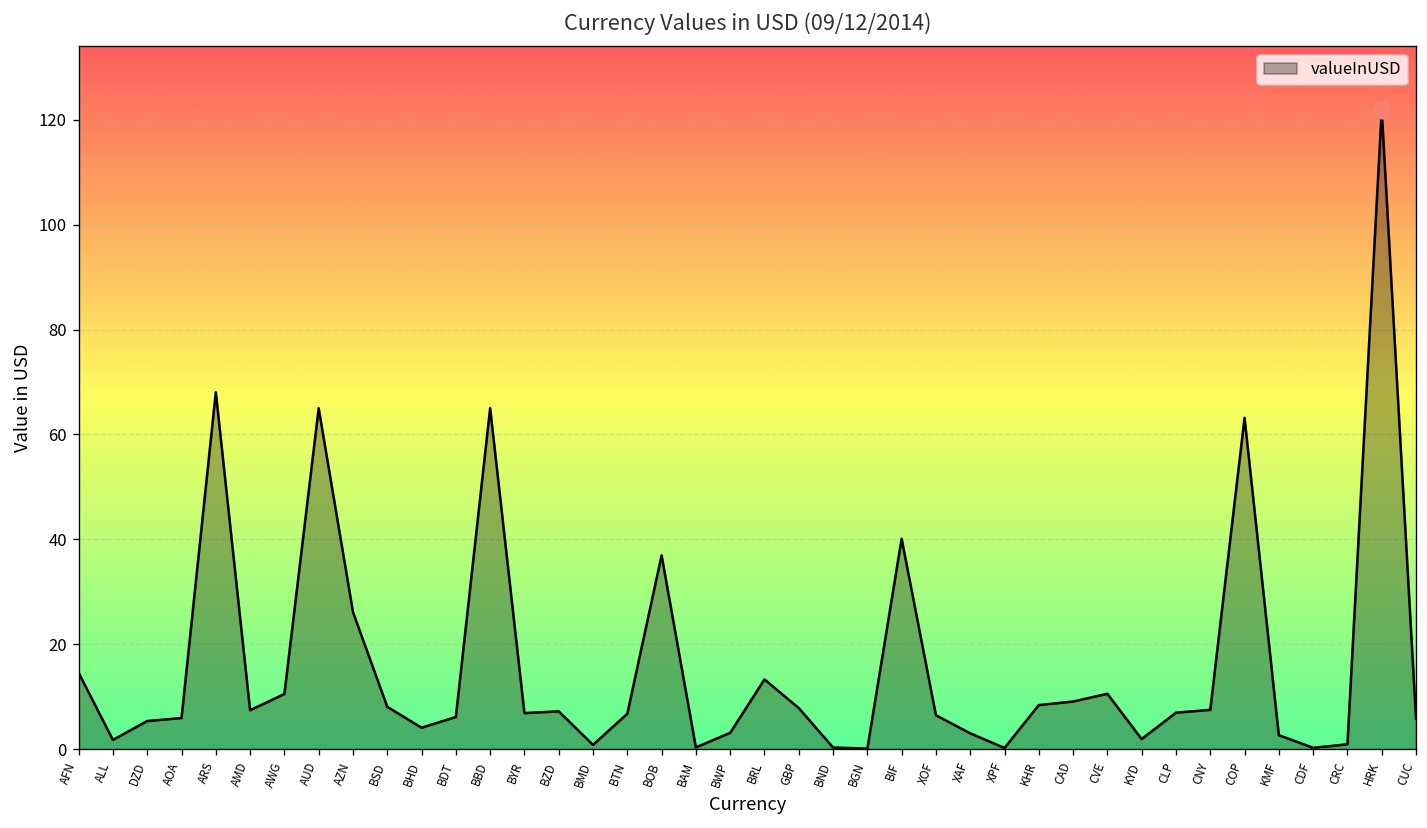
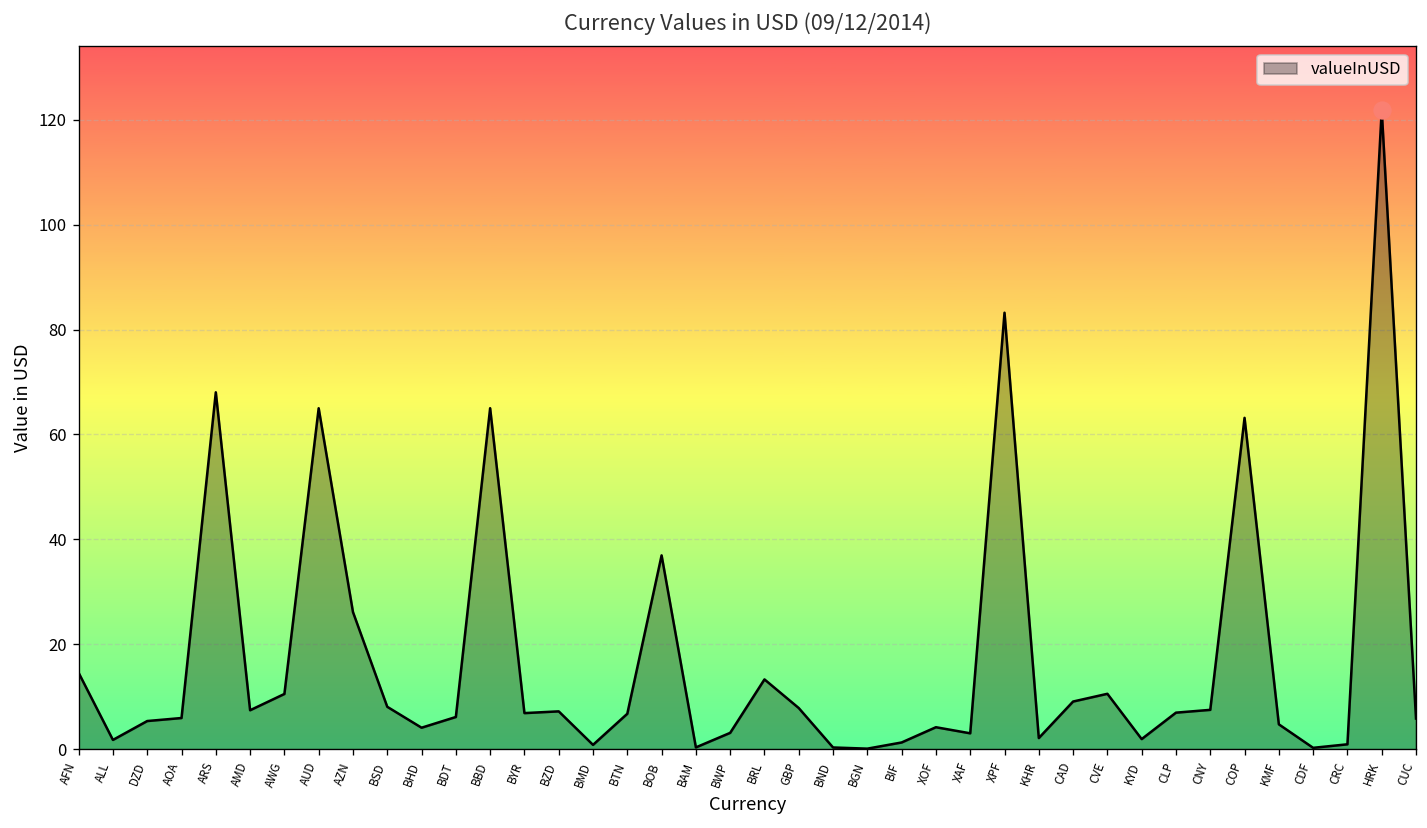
  {
    "valueInUSD": {
      "AFN": 15,
      "ALL": 2,
      "DZD": 5,
      "AOA": 6,
      "ARS": 68,
      "AMD": 7,
      "AWG": 11,
      "AUD": 65,
      "AZN": 26,
      "BSD": 8,
      "BHD": 4,
      "BDT": 6,
      "BBD": 65,
      "BYR": 7,
      "BZD": 7,
      "BMD": 1,
      "BTN": 7,
      "BOB": 37,
      "BAM": 0,
      "BWP": 3,
      "BRL": 13,
      "GBP": 8,
      "BND": 0,
      "BGN": 0,
-     "BIF": 40,
-     "XOF": 6,
+     "BIF": 1,
+     "XOF": 4,
      "XAF": 3,
-     "XPF": 0,
-     "KHR": 8,
+     "XPF": 83,
+     "KHR": 2,
      "CAD": 9,
      "CVE": 11,
      "KYD": 2,
      "CLP": 7,
      "CNY": 8,
      "COP": 63,
-     "KMF": 3,
+     "KMF": 5,
      "CDF": 0,
      "CRC": 1,
      "CUC": 6
    }
  }
